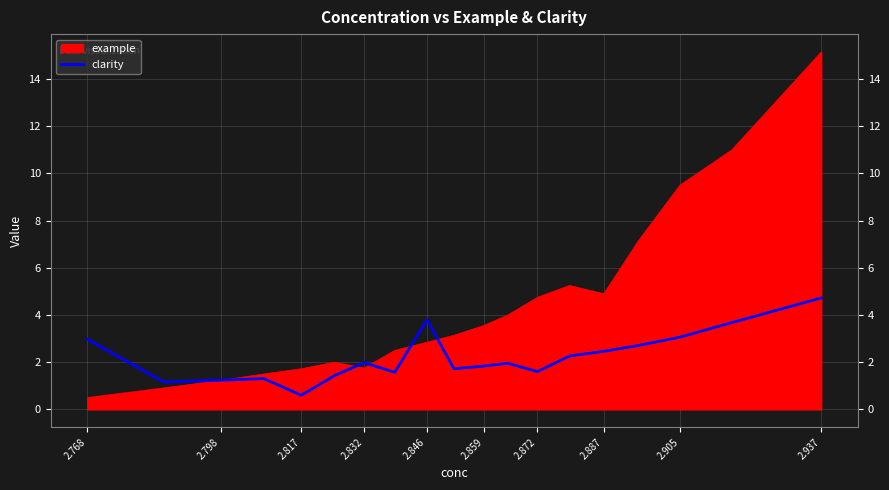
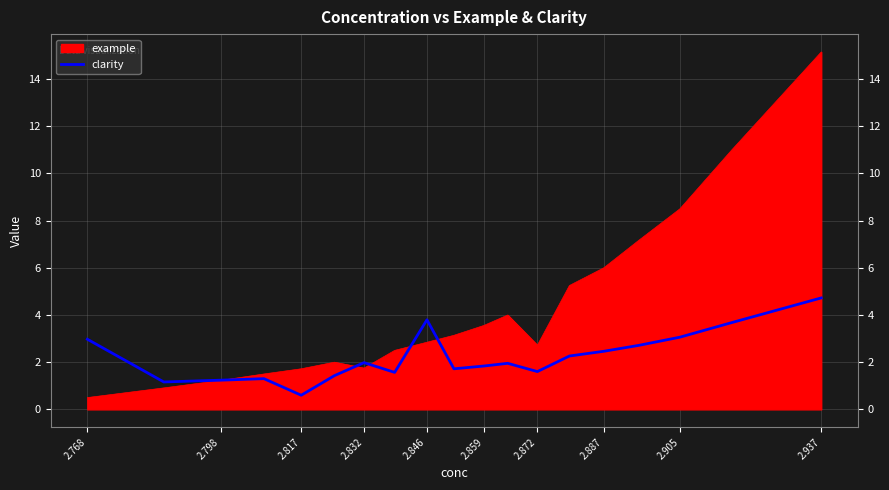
  {
    "example": {
      "2.768": 0.5,
      "2.817": 1.7,
      "2.832": 1.8,
      "2.846": 2.8,
      "2.859": 3.6,
-     "2.872": 4.8,
-     "2.887": 4.9,
-     "2.905": 9.5,
+     "2.872": 2.7,
+     "2.887": 6.0,
+     "2.905": 8.5,
      "2.937": 15.2
    },
    "clarity": {
      "2.768": 3.0,
      "2.817": 0.6,
      "2.832": 2.0,
      "2.846": 3.8,
      "2.859": 1.8,
      "2.872": 1.6,
      "2.887": 2.5,
      "2.905": 3.1,
      "2.937": 4.7
    }
  }
